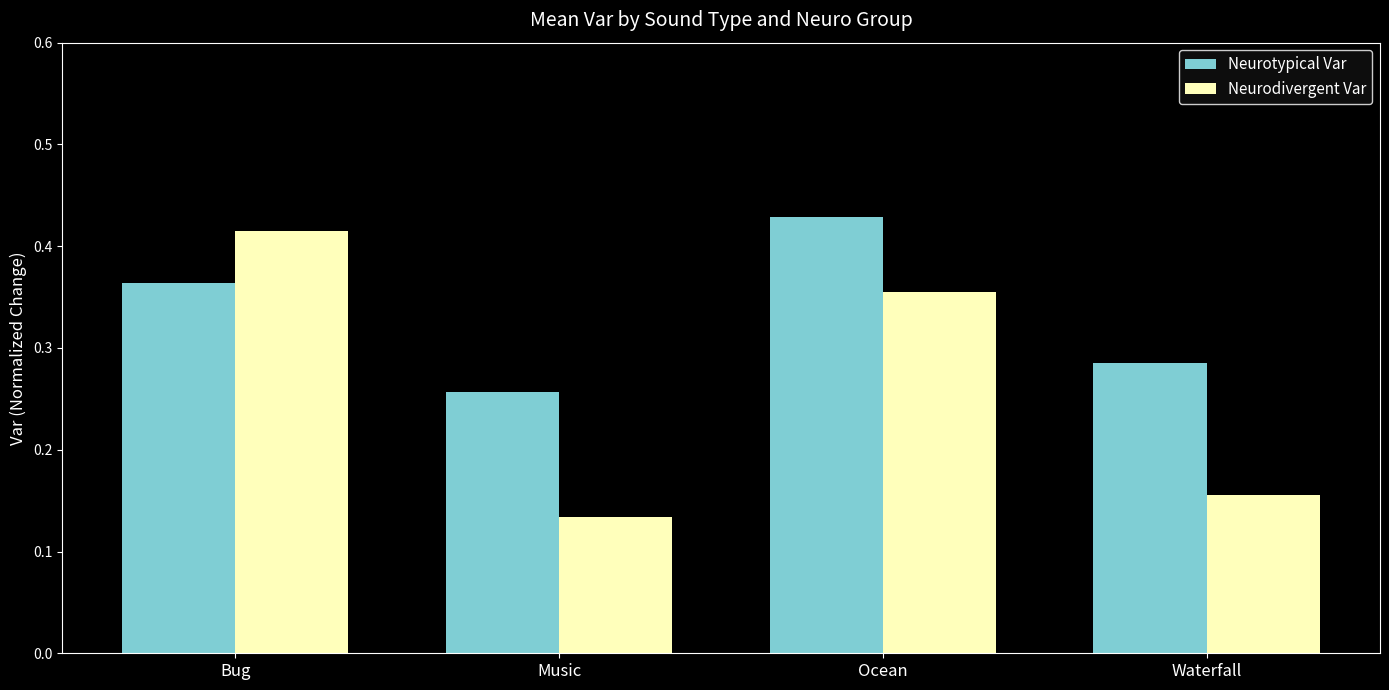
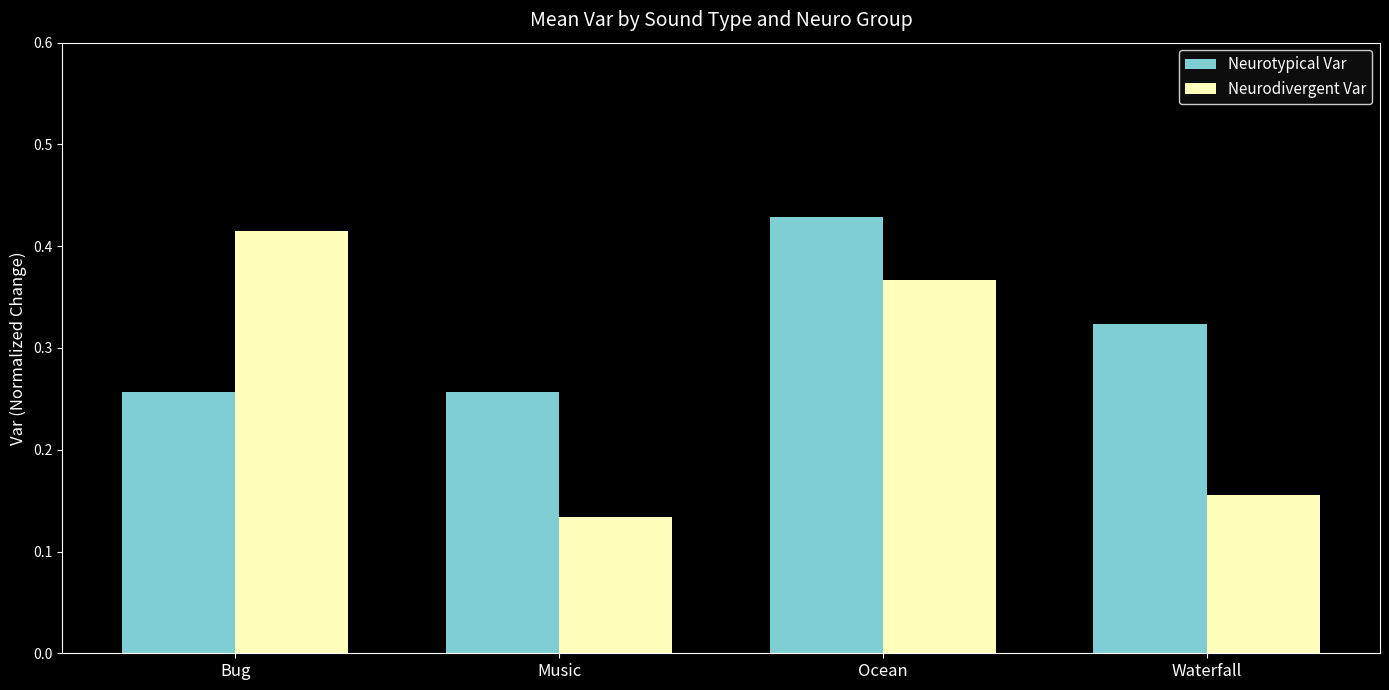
  {
    "Neurotypical Var": {
-     "Bug": 0.364,
+     "Bug": 0.257,
      "Music": 0.257,
      "Ocean": 0.428,
-     "Waterfall": 0.286
+     "Waterfall": 0.324
    },
    "Neurodivergent Var": {
      "Bug": 0.415,
      "Music": 0.134,
-     "Ocean": 0.355,
+     "Ocean": 0.367,
      "Waterfall": 0.155
    }
  }
